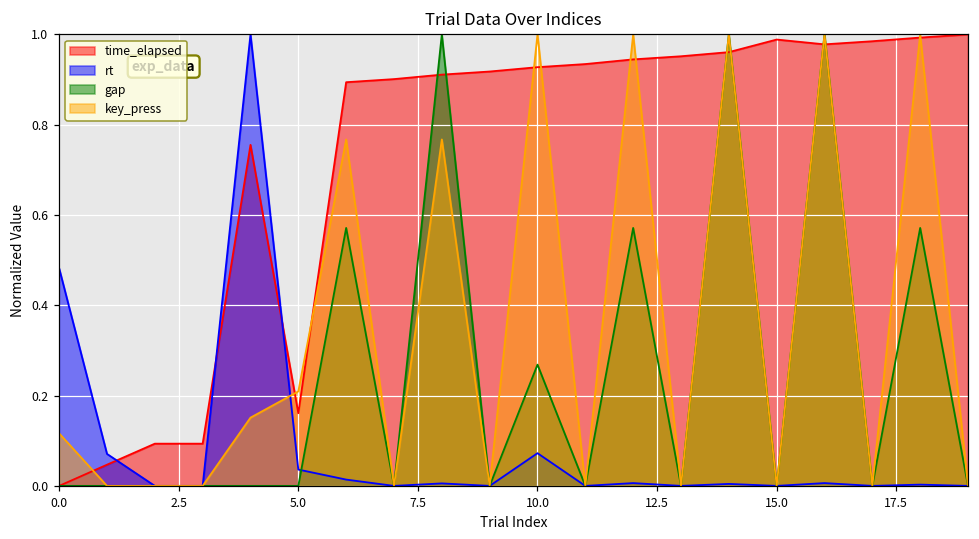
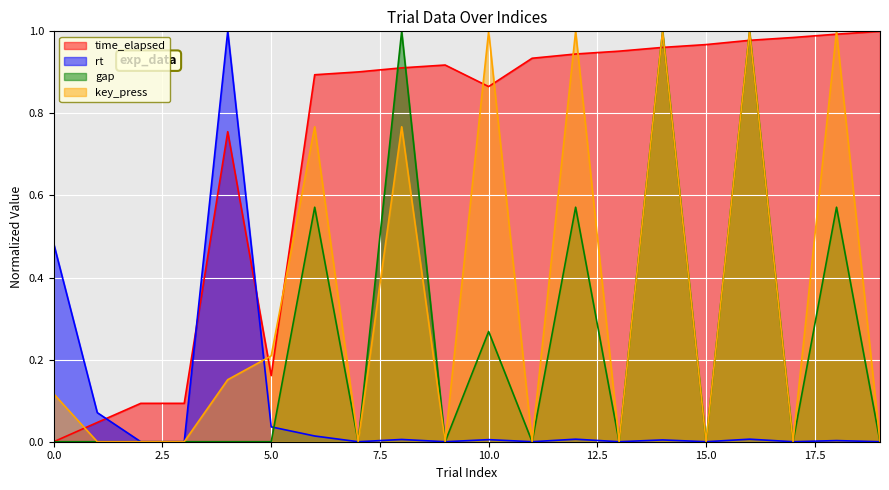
  {
    "time_elapsed": {
      "5.0": 0.16,
-     "10.0": 0.93,
-     "15.0": 0.99
+     "10.0": 0.87,
+     "15.0": 0.97
    },
    "rt": {
      "0.0": 0.48,
      "5.0": 0.04,
-     "10.0": 0.07
+     "10.0": 0.01
    },
    "gap": {
      "5.0": 0.00,
      "10.0": 0.27
    },
    "key_press": {
      "0.0": 0.12,
      "5.0": 0.21,
      "10.0": 1.00
    }
  }
